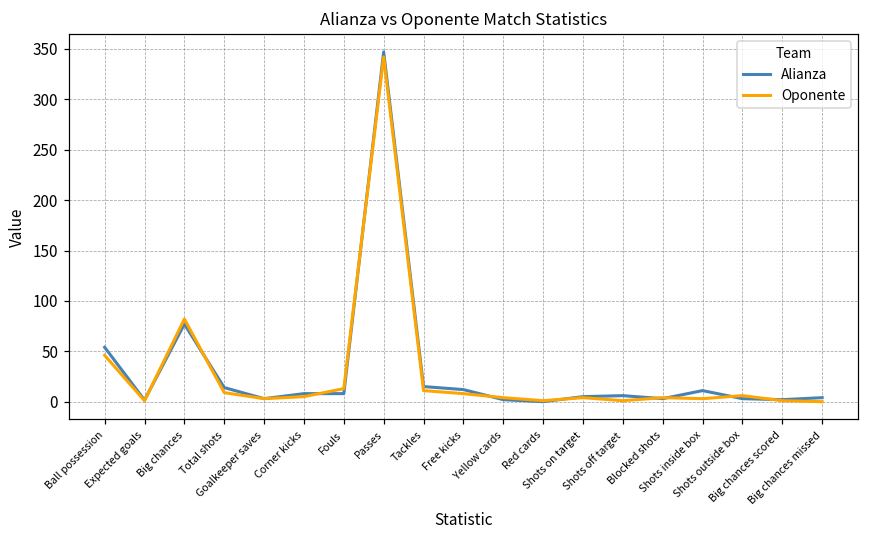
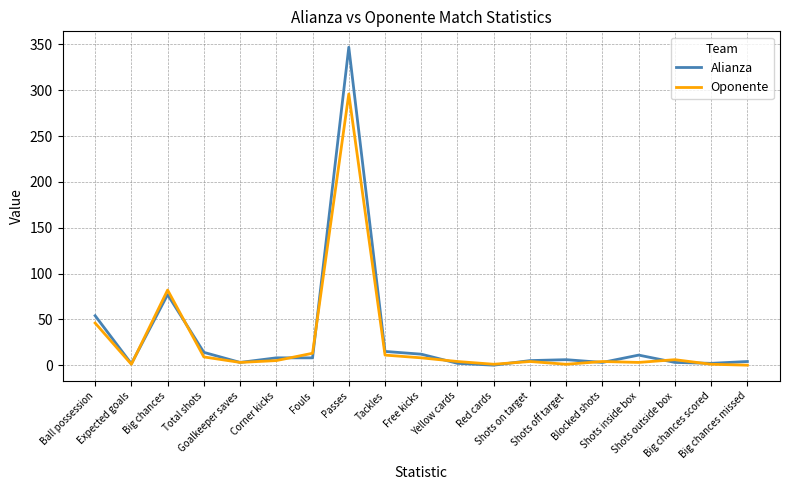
  {
    "Alianza": {
      "Ball possession": 50,
      "Big chances": 80,
      "Total shots": 10,
      "Corner kicks": 10,
      "Fouls": 10,
      "Passes": 350,
      "Tackles": 20,
      "Free kicks": 10,
      "Shots off target": 10,
      "Shots inside box": 10,
      "Shots outside box": 0,
      "Big chances missed": 0
    },
    "Oponente": {
      "Ball possession": 50,
      "Big chances": 80,
      "Total shots": 10,
      "Corner kicks": 10,
      "Fouls": 10,
-     "Passes": 340,
+     "Passes": 300,
      "Tackles": 10,
      "Free kicks": 10,
      "Shots off target": 0,
      "Shots inside box": 0,
      "Shots outside box": 10,
      "Big chances missed": 0
    }
  }
